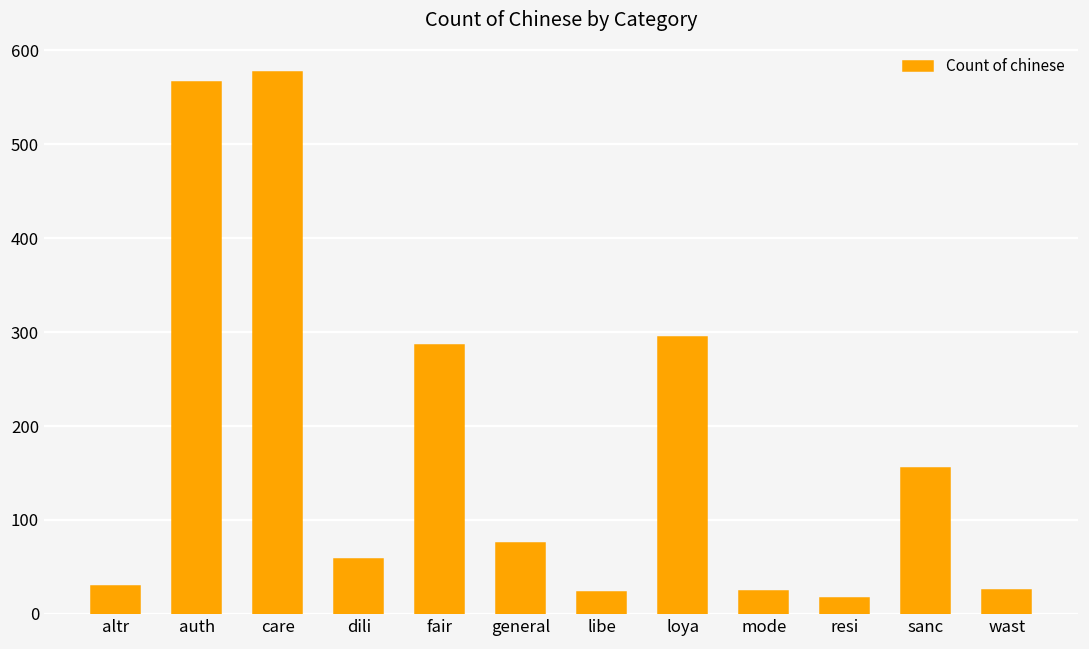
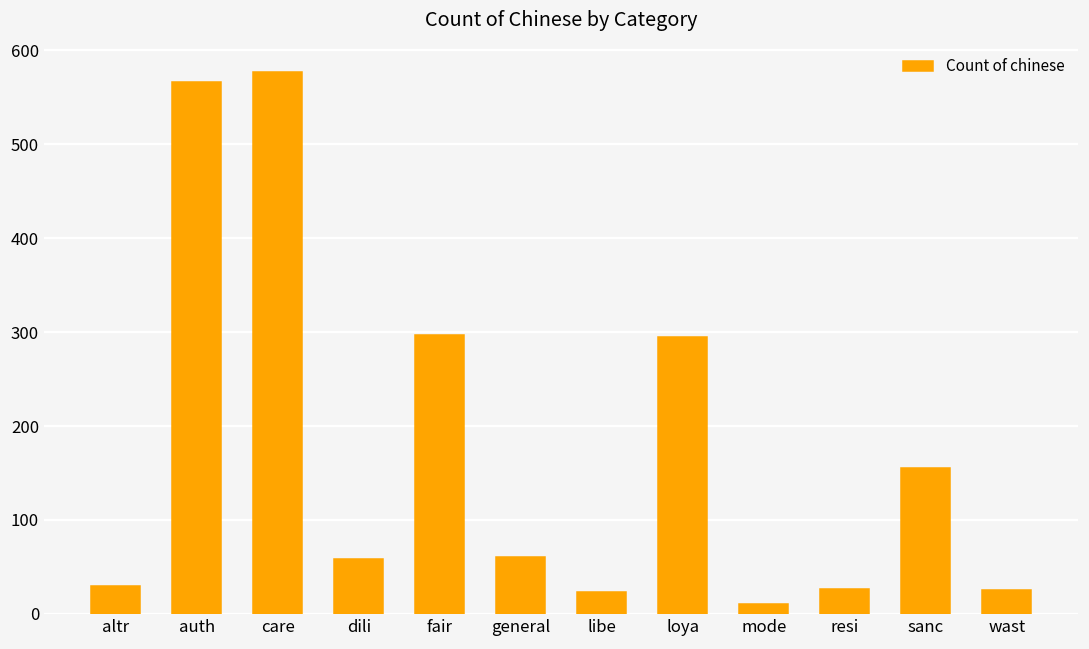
  {
    "altr": 30,
    "auth": 570,
    "care": 580,
    "dili": 60,
-   "fair": 290,
-   "general": 80,
+   "fair": 300,
+   "general": 60,
    "libe": 20,
    "loya": 300,
-   "mode": 20,
-   "resi": 20,
+   "mode": 10,
+   "resi": 30,
    "sanc": 160,
    "wast": 30
  }
